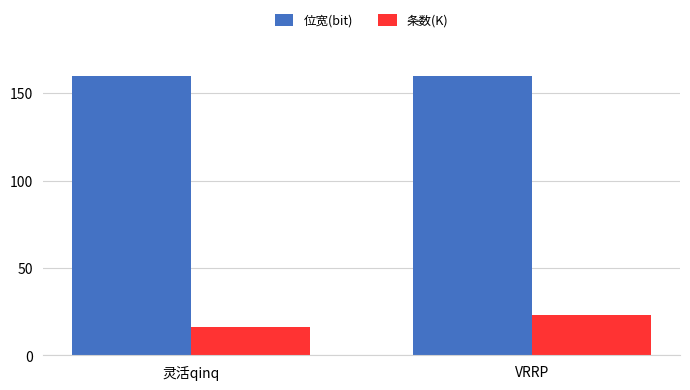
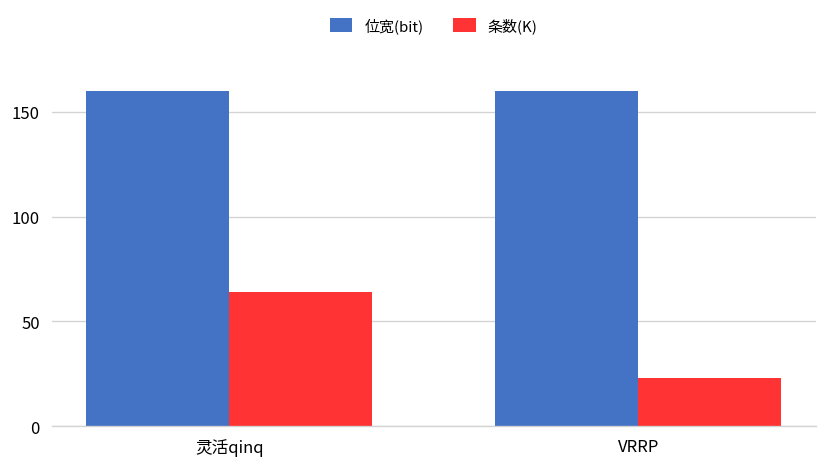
  {
    "位宽(bit)": {
      "灵活qinq": 160,
      "VRRP": 160
    },
    "条数(K)": {
-     "灵活qinq": 16,
+     "灵活qinq": 64,
      "VRRP": 23
    }
  }
